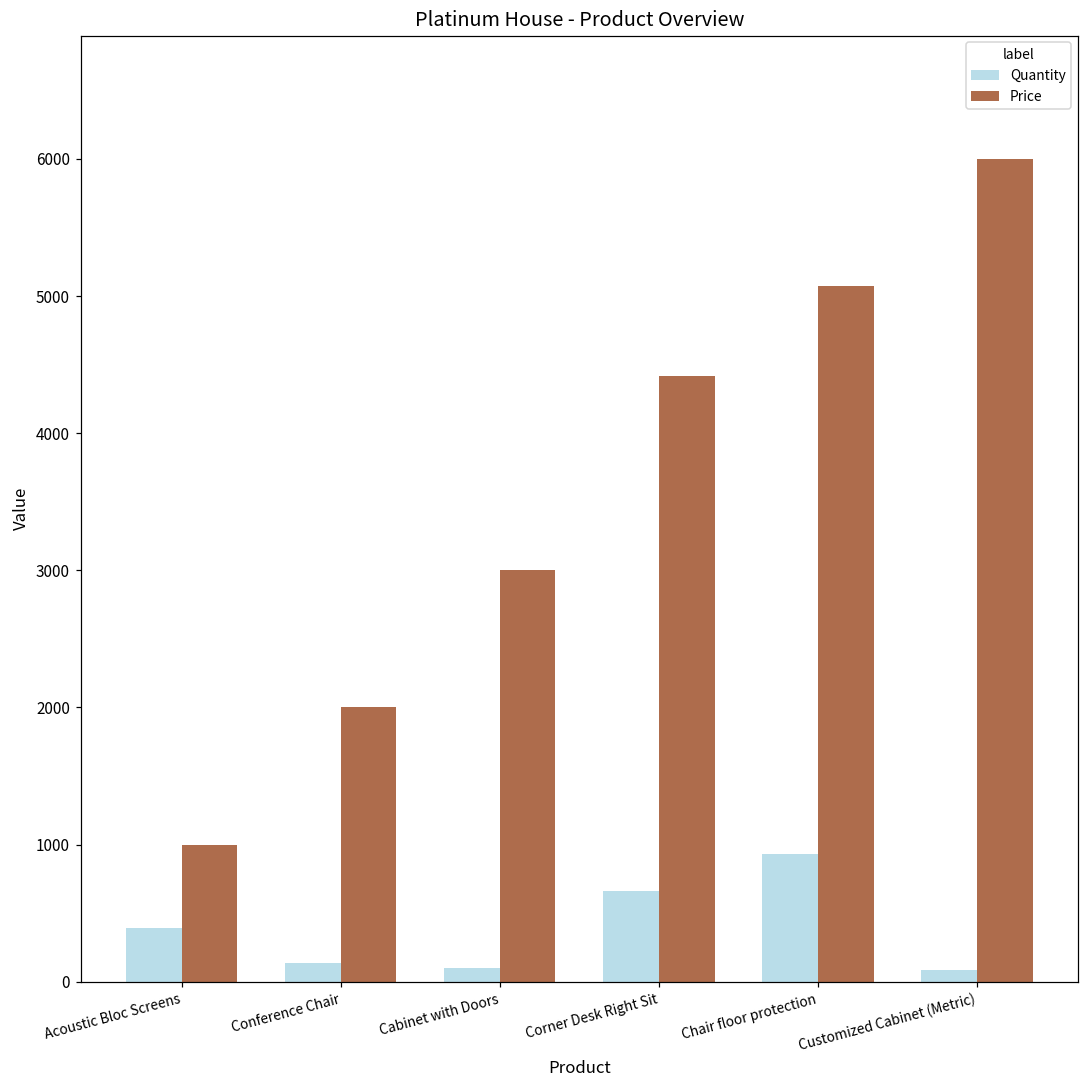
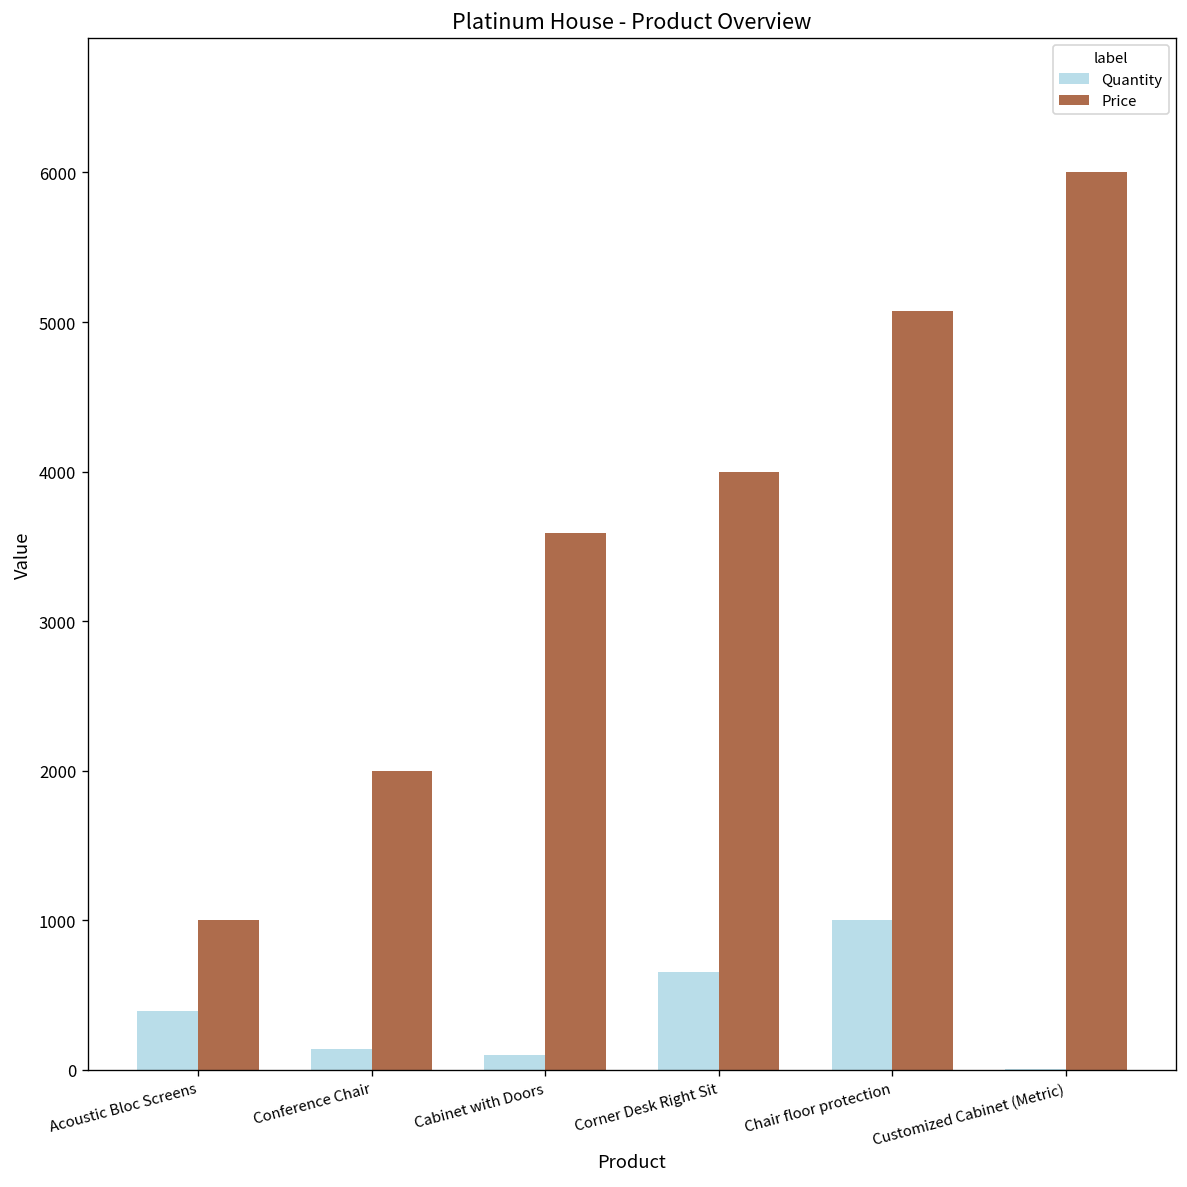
  {
    "Quantity": {
      "Acoustic Bloc Screens": 400,
      "Conference Chair": 140,
      "Cabinet with Doors": 100,
      "Corner Desk Right Sit": 660,
-     "Chair floor protection": 930,
-     "Customized Cabinet (Metric)": 90
+     "Chair floor protection": 1000,
+     "Customized Cabinet (Metric)": 10
    },
    "Price": {
      "Acoustic Bloc Screens": 1000,
      "Conference Chair": 2000,
-     "Cabinet with Doors": 3000,
-     "Corner Desk Right Sit": 4420,
+     "Cabinet with Doors": 3590,
+     "Corner Desk Right Sit": 4000,
      "Chair floor protection": 5070,
      "Customized Cabinet (Metric)": 6000
    }
  }
